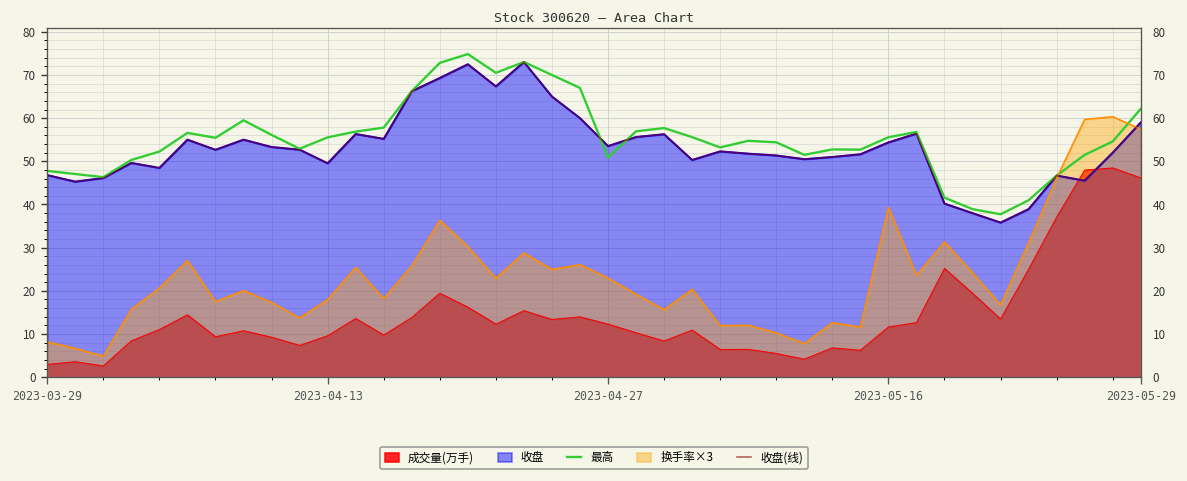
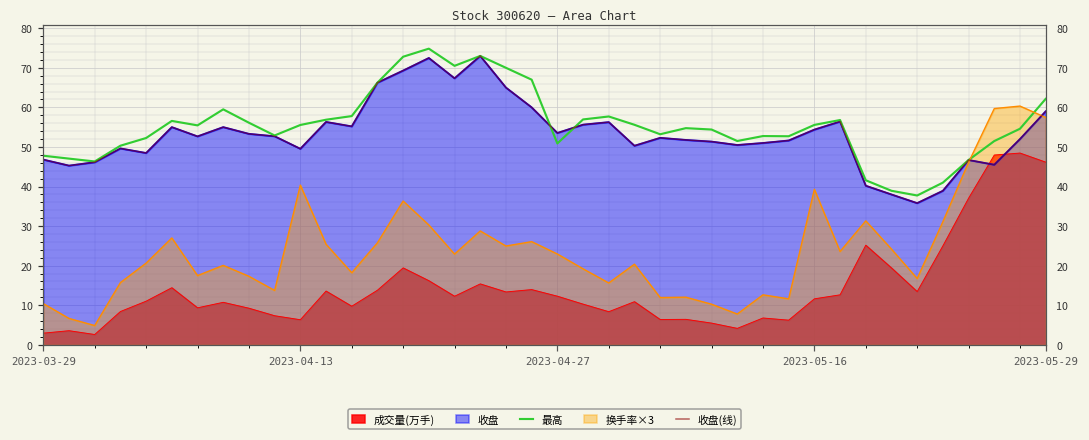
  {
    "成交量(万手)": {
      "2023-03-29": 3,
-     "2023-04-13": 10,
+     "2023-04-13": 6,
      "2023-04-27": 12,
      "2023-05-16": 12,
      "2023-05-29": 46
    },
    "收盘": {
      "2023-03-29": 47,
      "2023-04-13": 50,
      "2023-04-27": 54,
      "2023-05-16": 54,
      "2023-05-29": 59
    },
    "换手率×3": {
-     "2023-03-29": 8,
-     "2023-04-13": 18,
+     "2023-03-29": 10,
+     "2023-04-13": 40,
      "2023-04-27": 23,
      "2023-05-16": 39,
      "2023-05-29": 57
    },
    "最高": {
      "2023-03-29": 48,
      "2023-04-13": 56,
      "2023-04-27": 51,
      "2023-05-16": 56,
      "2023-05-29": 62
    }
  }
